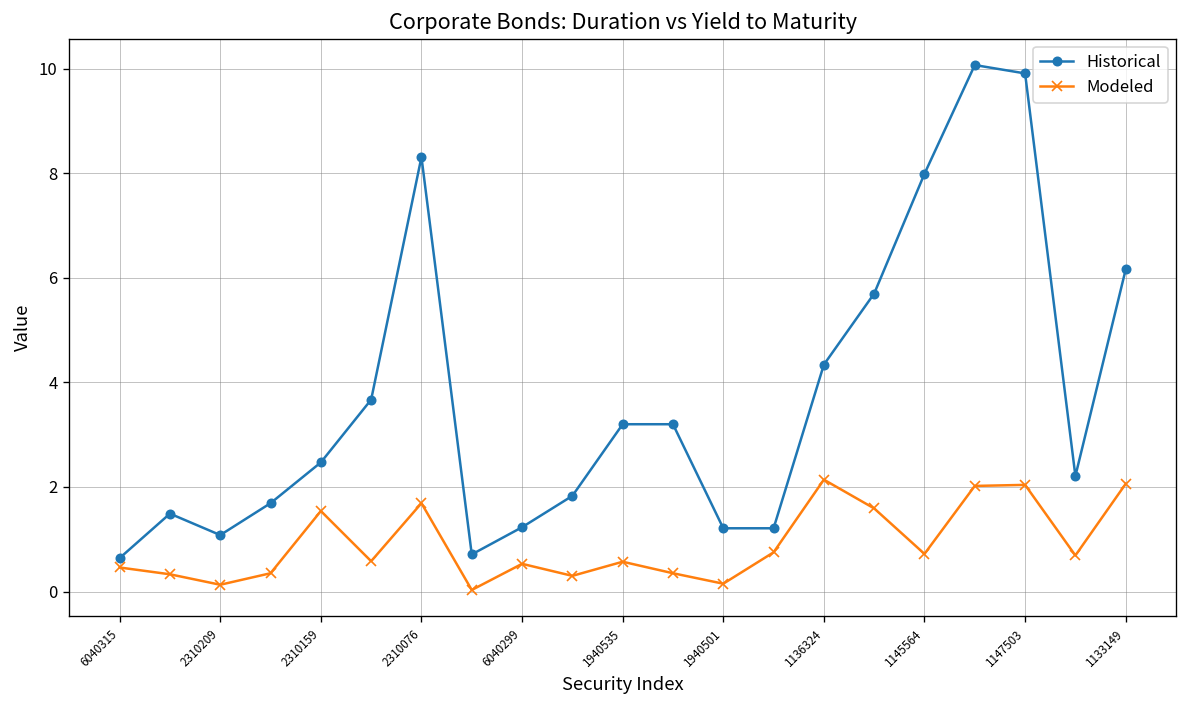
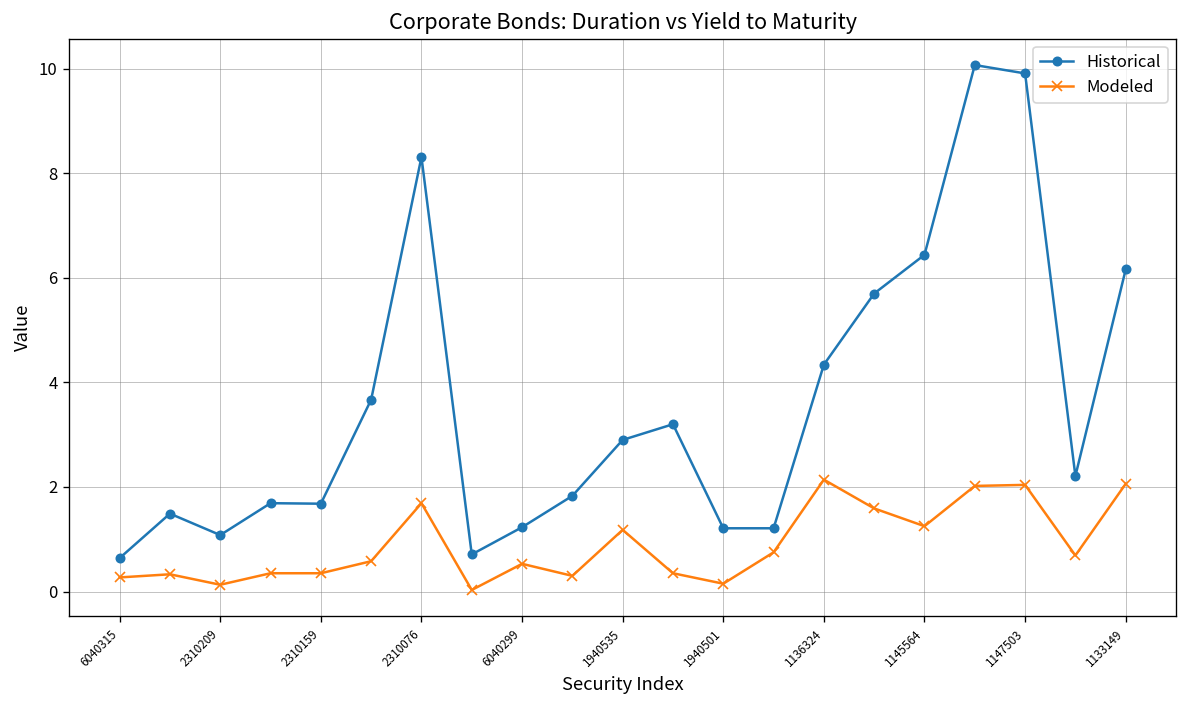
  {
    "Historical": {
      "6040315": 0.6,
      "2310209": 1.1,
-     "2310159": 2.5,
+     "2310159": 1.7,
      "2310076": 8.3,
      "6040299": 1.2,
-     "1940535": 3.2,
+     "1940535": 2.9,
      "1940501": 1.2,
      "1136324": 4.3,
-     "1145564": 8.0,
+     "1145564": 6.4,
      "1147503": 9.9,
      "1133149": 6.2
    },
    "Modeled": {
-     "6040315": 0.5,
+     "6040315": 0.3,
      "2310209": 0.1,
-     "2310159": 1.5,
+     "2310159": 0.4,
      "2310076": 1.7,
      "6040299": 0.5,
-     "1940535": 0.6,
+     "1940535": 1.2,
      "1940501": 0.2,
      "1136324": 2.1,
-     "1145564": 0.7,
+     "1145564": 1.3,
      "1147503": 2.0,
      "1133149": 2.1
    }
  }
